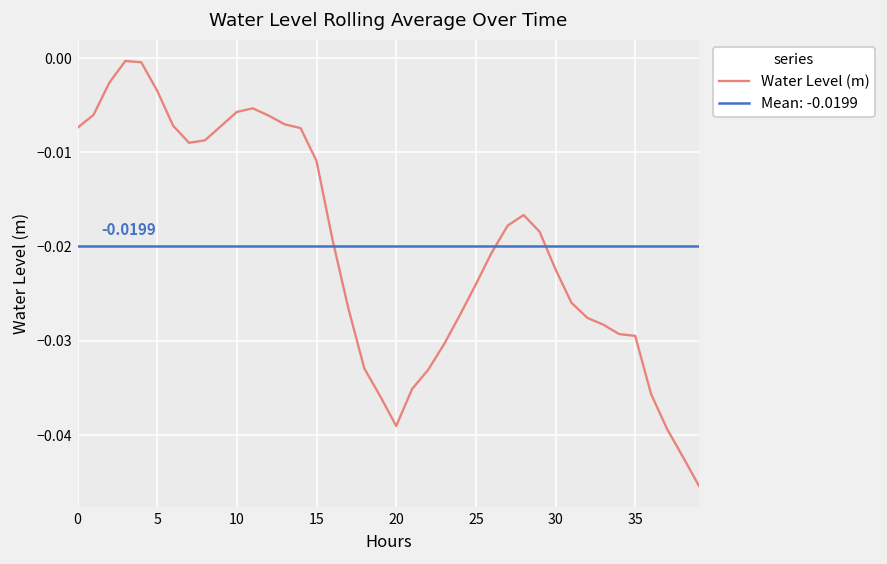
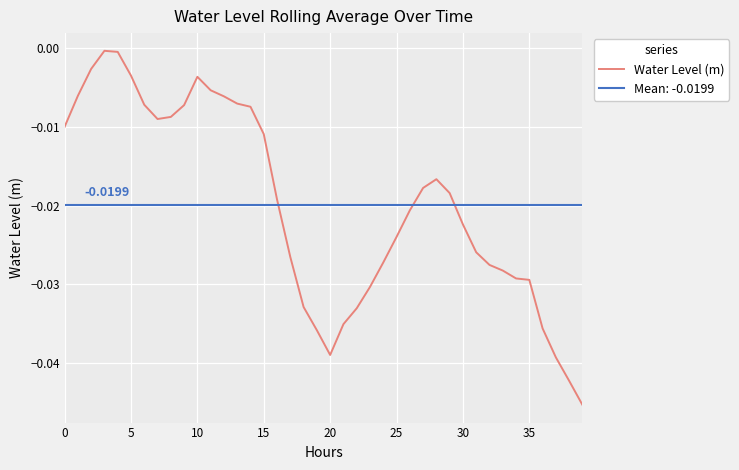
  {
-   "0": -0.007,
+   "0": -0.010,
    "5": -0.003,
-   "10": -0.006,
+   "10": -0.004,
    "15": -0.011,
    "20": -0.039,
    "25": -0.024,
    "30": -0.022,
    "35": -0.029
  }
